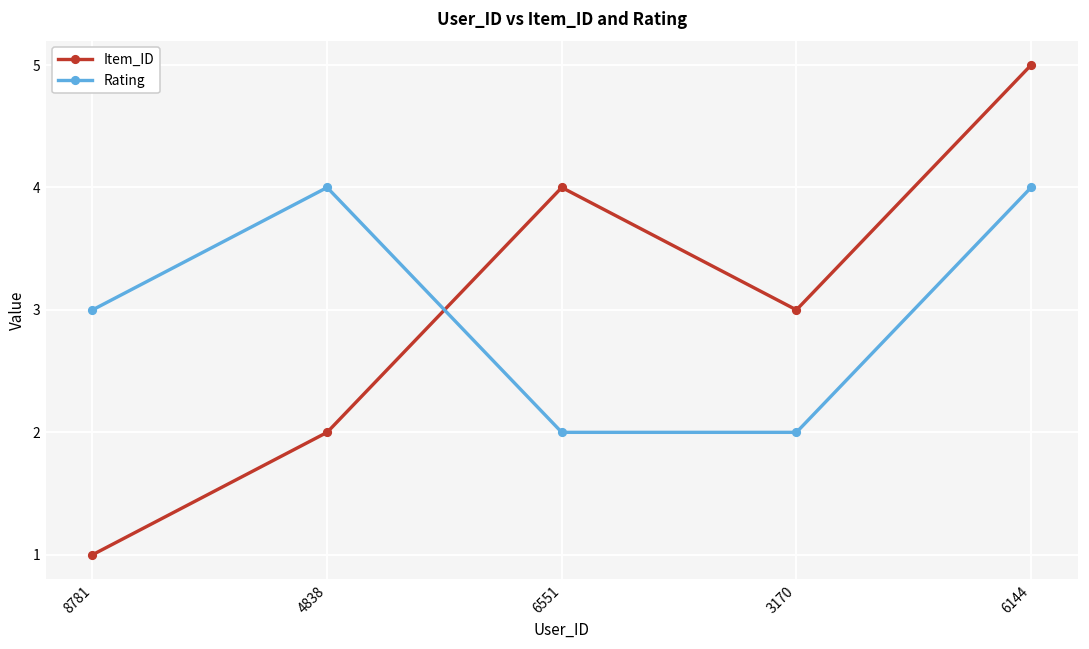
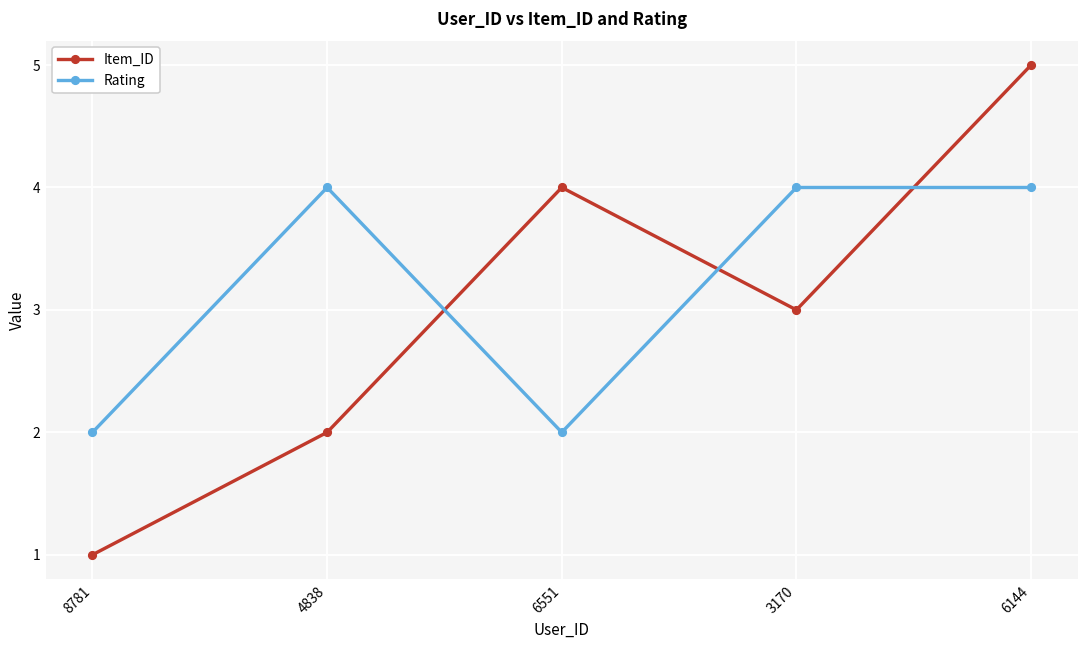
  {
    "Item_ID": {
      "8781": 1,
      "4838": 2,
      "6551": 4,
      "3170": 3,
      "6144": 5
    },
    "Rating": {
-     "8781": 3,
+     "8781": 2,
      "4838": 4,
      "6551": 2,
-     "3170": 2,
+     "3170": 4,
      "6144": 4
    }
  }
